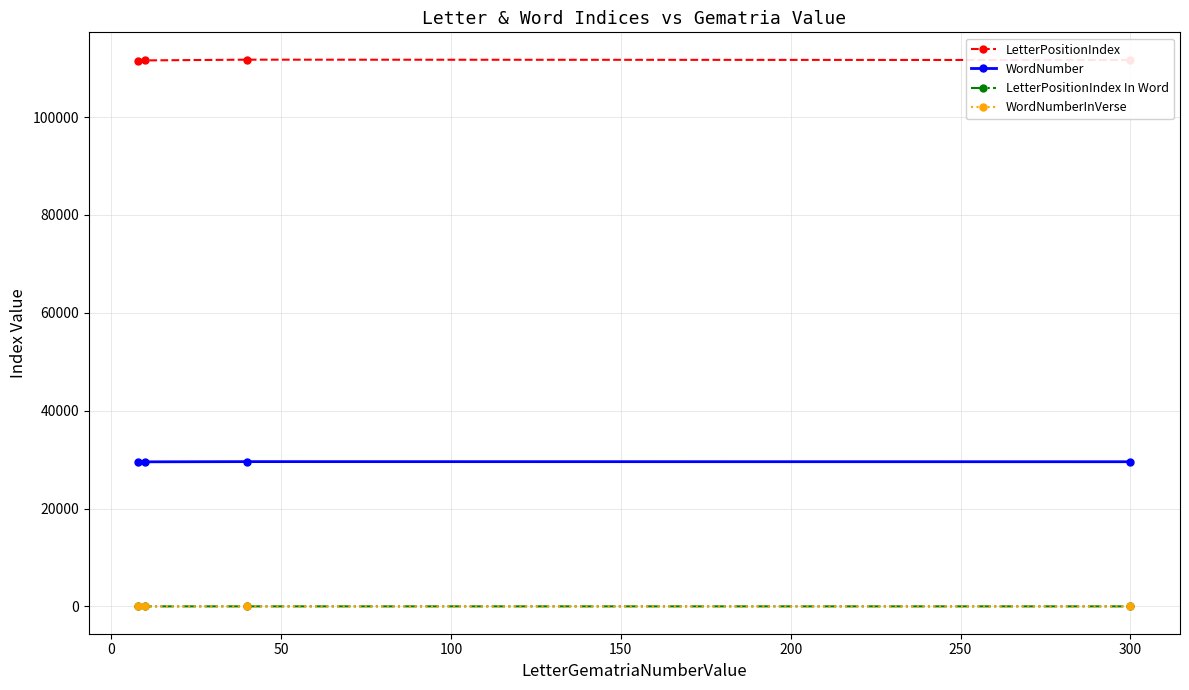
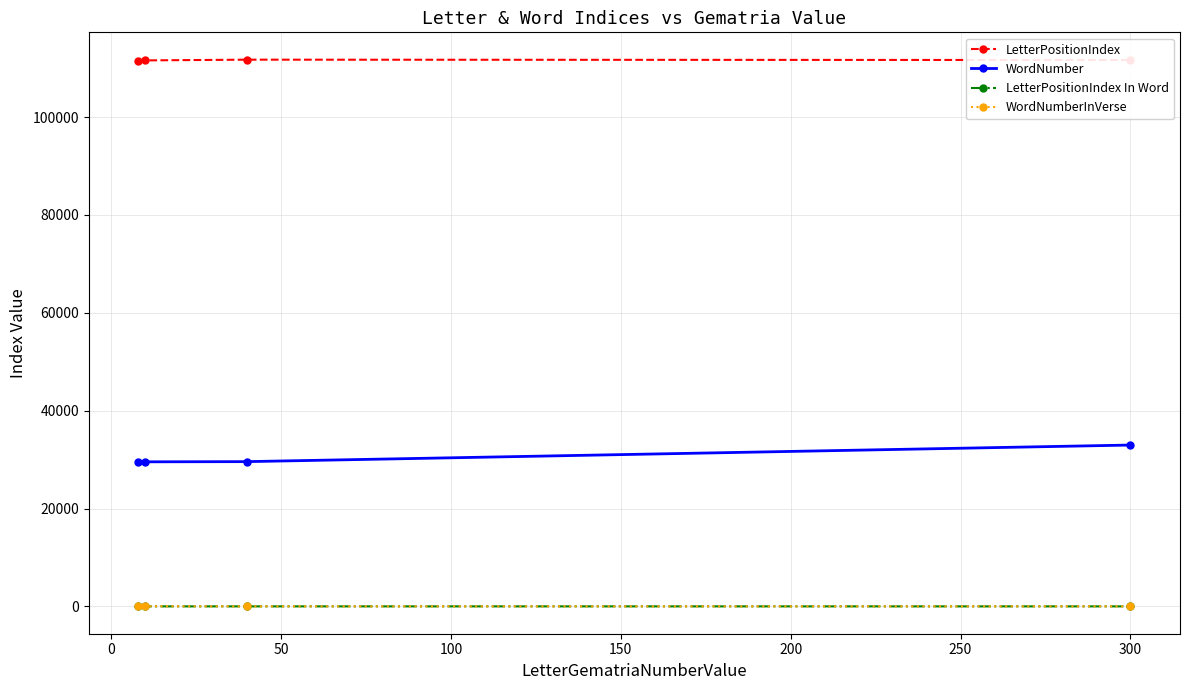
  {
    "WordNumber": {
-     "300": 30000
+     "300": 33000
    },
    "WordNumberInVerse": {
      "300": 0
    }
  }
